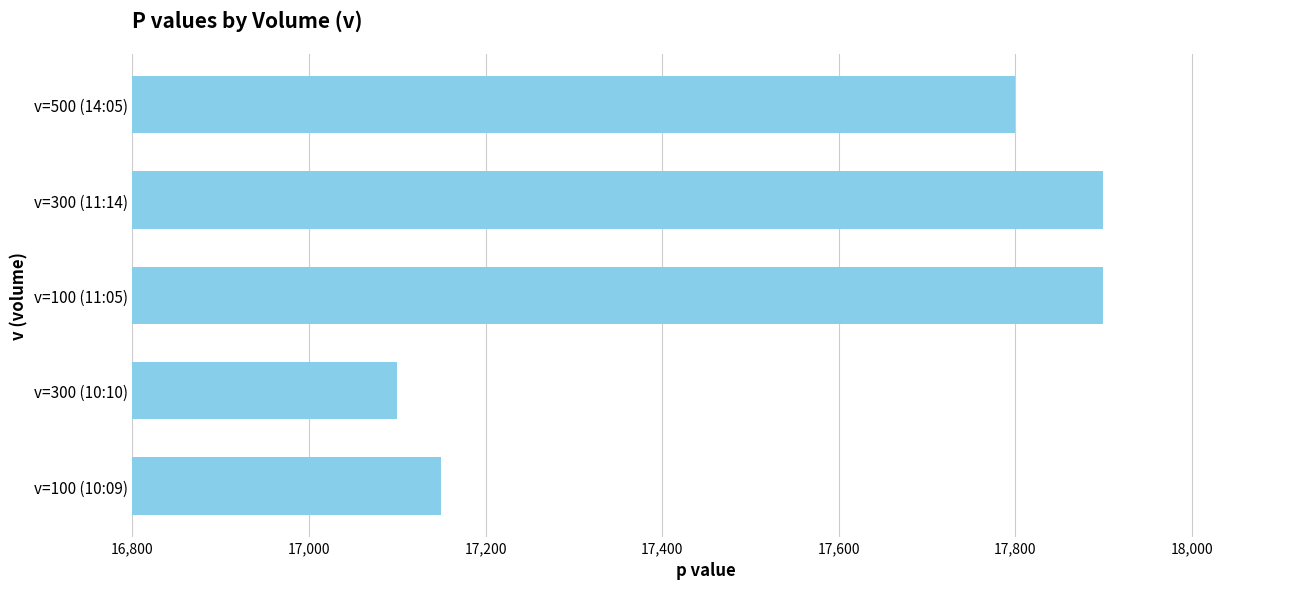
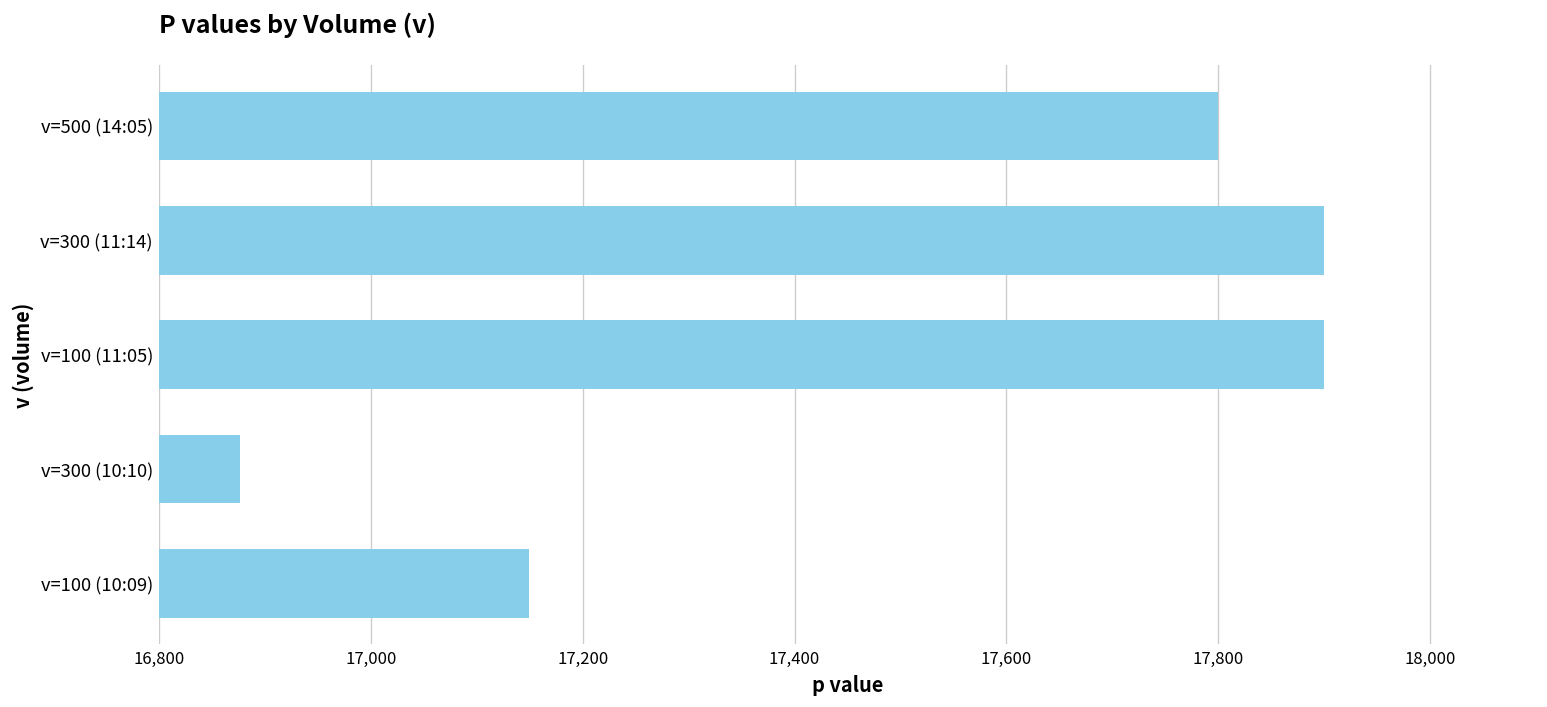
  {
    "v=500 (14:05)": "17,800",
    "v=300 (11:14)": "17,900",
    "v=100 (11:05)": "17,900",
-   "v=300 (10:10)": "17,100",
+   "v=300 (10:10)": "16,880",
    "v=100 (10:09)": "17,150"
  }
